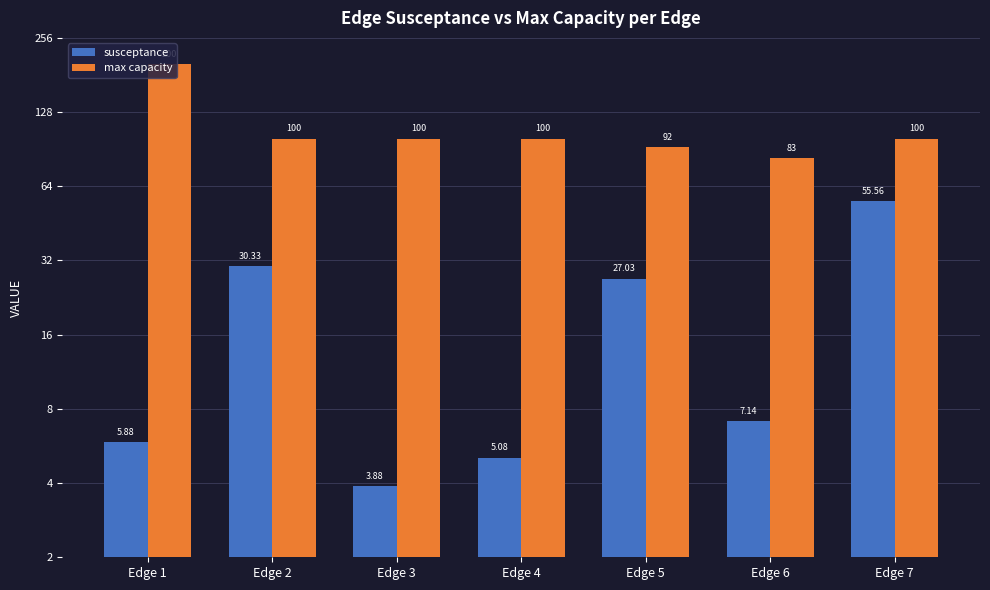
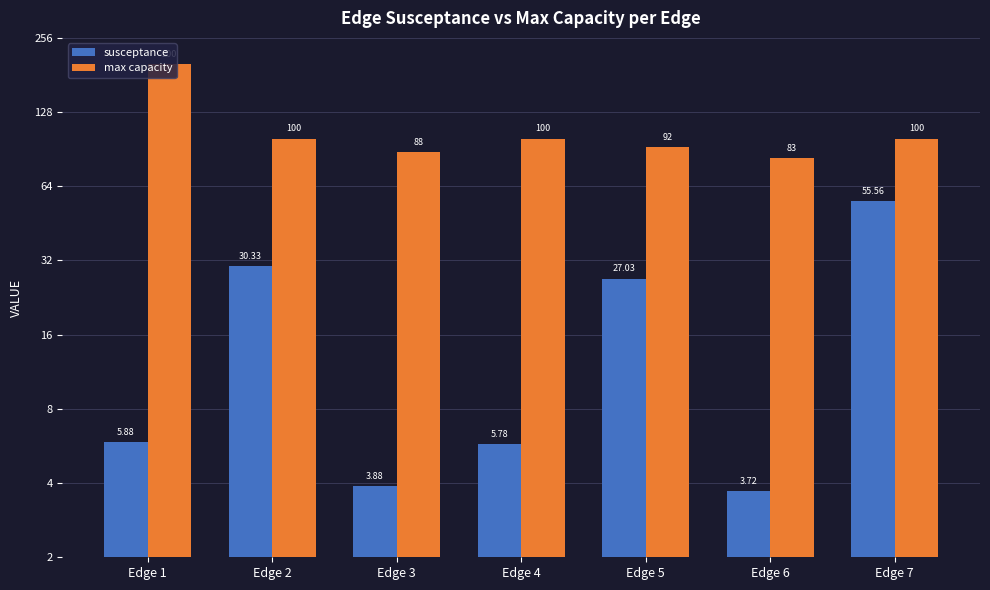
  {
    "susceptance": {
      "Edge 1": 5.88,
      "Edge 2": 30.33,
      "Edge 3": 3.88,
-     "Edge 4": 5.08,
+     "Edge 4": 5.78,
      "Edge 5": 27.03,
-     "Edge 6": 7.14,
+     "Edge 6": 3.72,
      "Edge 7": 55.56
    },
    "max capacity": {
      "Edge 2": 100,
-     "Edge 3": 100,
+     "Edge 3": 88,
      "Edge 4": 100,
      "Edge 5": 92,
      "Edge 6": 83,
      "Edge 7": 100
    }
  }
